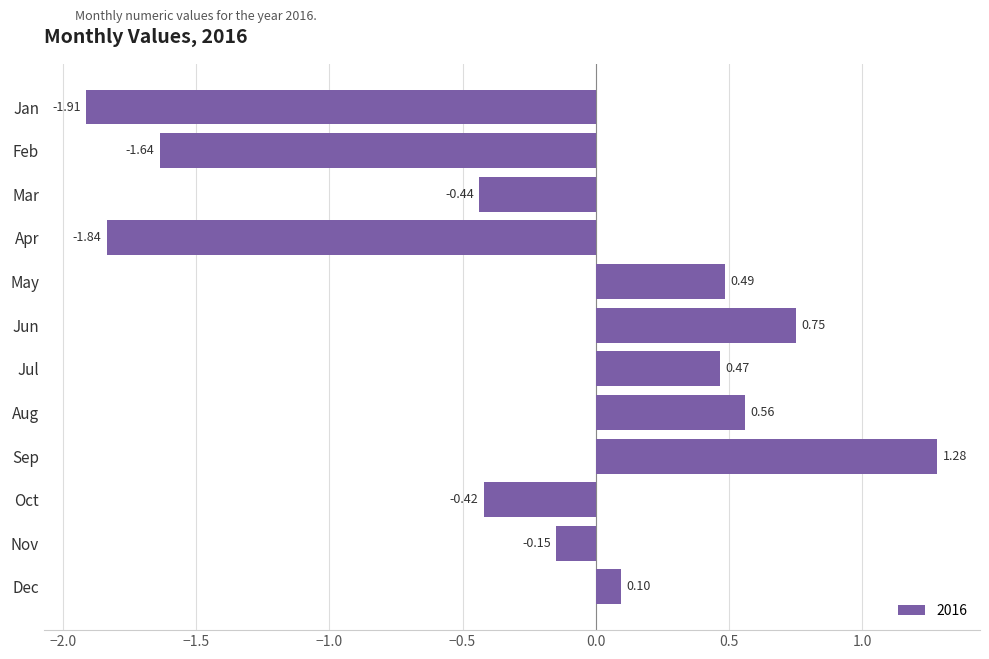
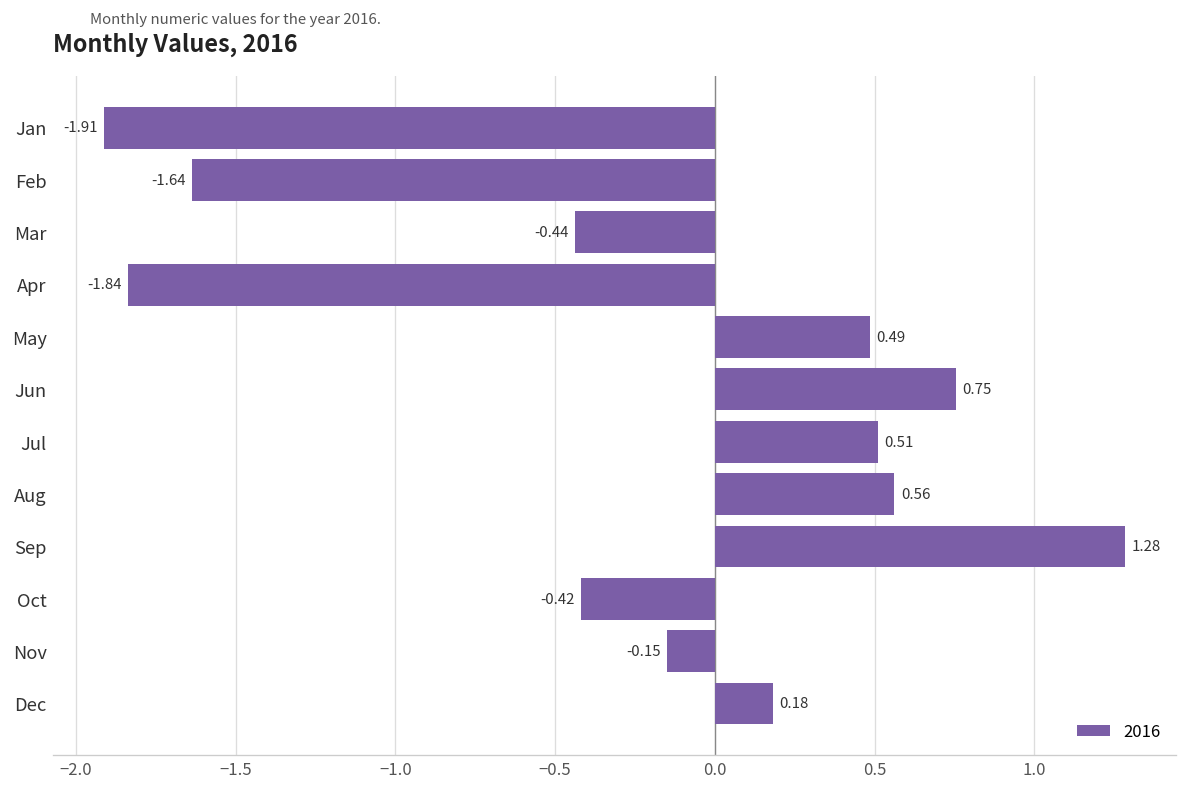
  {
    "Jan": -1.91,
    "Feb": -1.64,
    "Mar": -0.44,
    "Apr": -1.84,
    "May": 0.49,
    "Jun": 0.75,
-   "Jul": 0.47,
+   "Jul": 0.51,
    "Aug": 0.56,
    "Sep": 1.28,
    "Oct": -0.42,
    "Nov": -0.15,
-   "Dec": 0.10
+   "Dec": 0.18
  }
